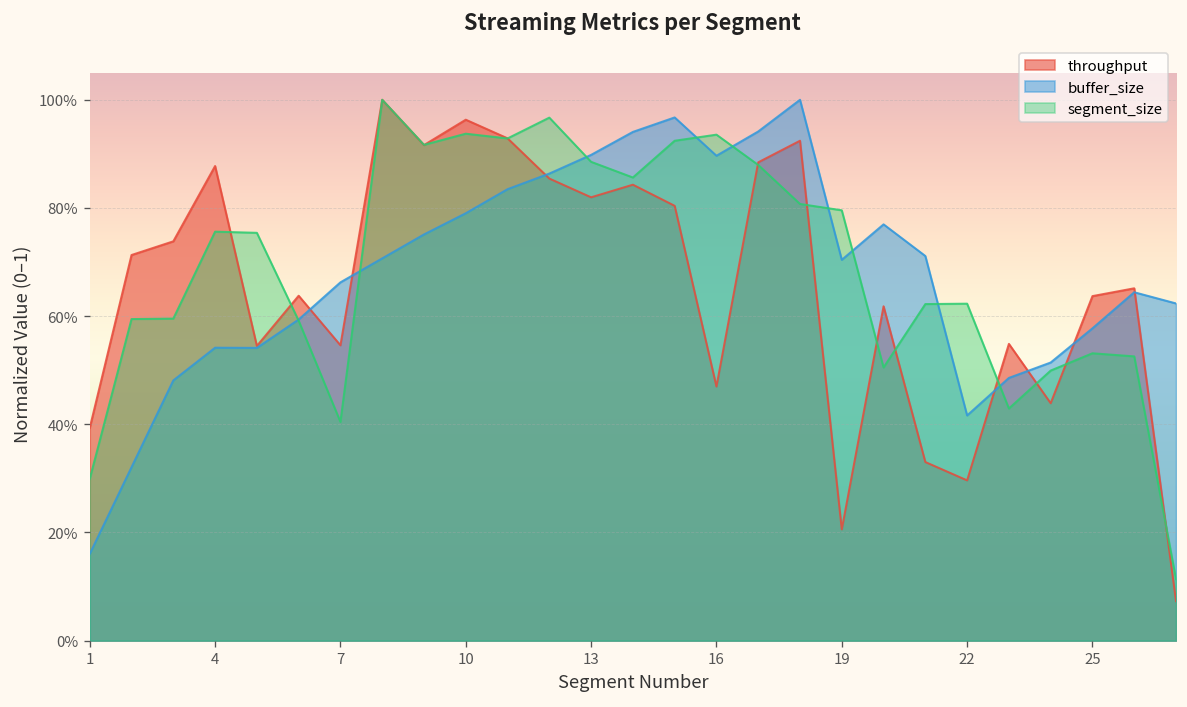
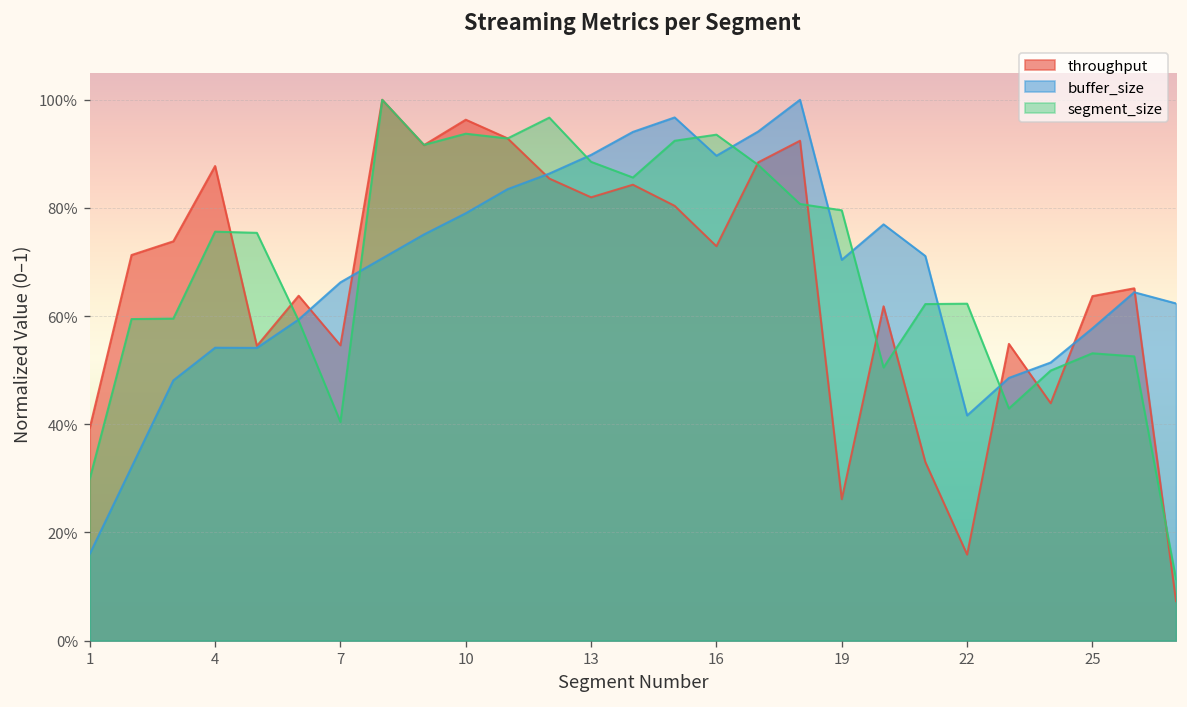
  {
    "throughput": {
      "1": "39%",
      "4": "88%",
      "7": "55%",
      "10": "96%",
      "13": "82%",
-     "16": "47%",
-     "19": "21%",
-     "22": "30%",
+     "16": "73%",
+     "19": "26%",
+     "22": "16%",
      "25": "64%"
    },
    "buffer_size": {
      "1": "16%",
      "4": "54%",
      "7": "66%",
      "10": "79%",
      "13": "90%",
      "16": "90%",
      "19": "70%",
      "22": "42%",
      "25": "58%"
    },
    "segment_size": {
      "1": "30%",
      "4": "76%",
      "7": "40%",
      "10": "94%",
      "13": "89%",
      "16": "94%",
      "19": "80%",
      "22": "62%",
      "25": "53%"
    }
  }
